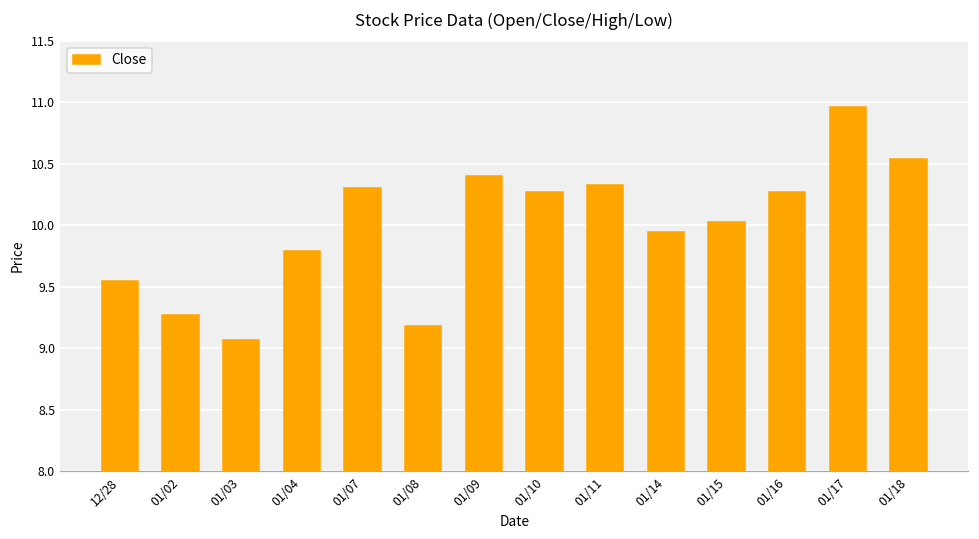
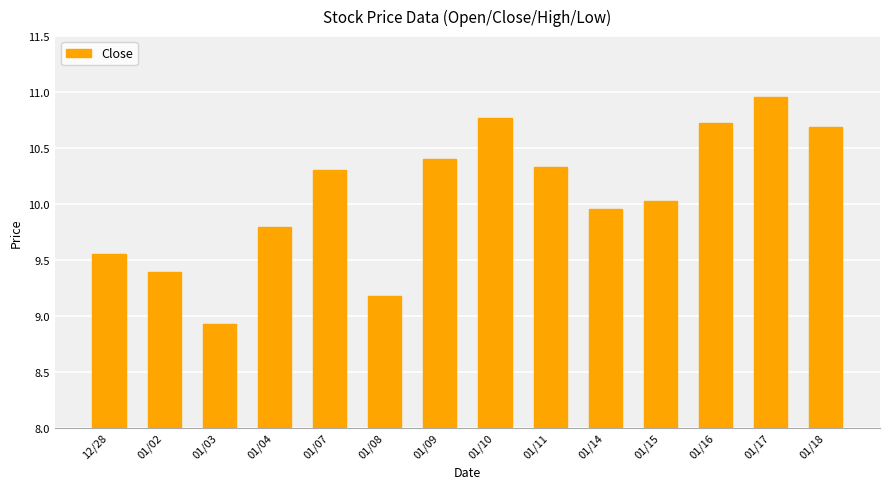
  {
    "12/28": 9.55,
-   "01/02": 9.27,
-   "01/03": 9.07,
+   "01/02": 9.39,
+   "01/03": 8.93,
    "01/04": 9.79,
    "01/07": 10.30,
    "01/08": 9.18,
    "01/09": 10.40,
-   "01/10": 10.27,
+   "01/10": 10.77,
    "01/11": 10.33,
    "01/14": 9.95,
    "01/15": 10.03,
-   "01/16": 10.27,
+   "01/16": 10.72,
    "01/17": 10.96,
-   "01/18": 10.54
+   "01/18": 10.69
  }
